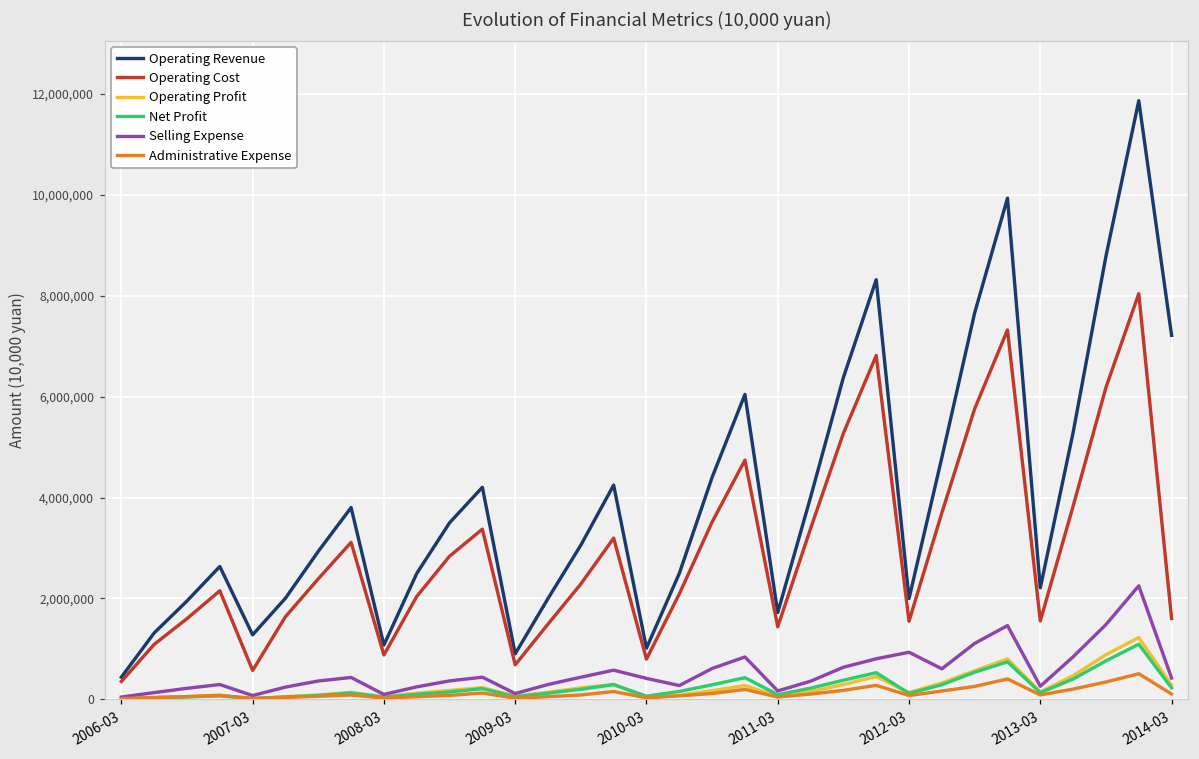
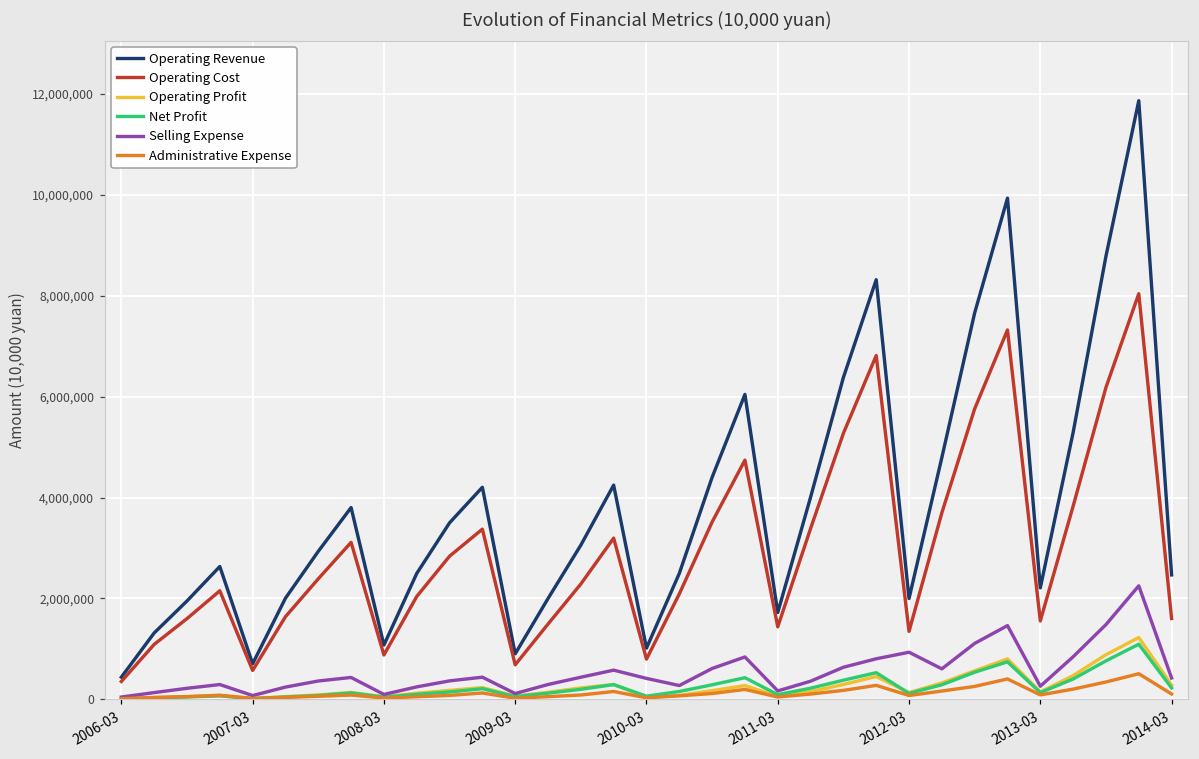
  {
    "Operating Revenue": {
      "2006-03": "400,000",
-     "2007-03": "1,300,000",
+     "2007-03": "700,000",
      "2008-03": "1,100,000",
      "2009-03": "900,000",
      "2010-03": "1,000,000",
      "2011-03": "1,700,000",
      "2012-03": "2,000,000",
      "2013-03": "2,200,000",
-     "2014-03": "7,200,000"
+     "2014-03": "2,500,000"
    },
    "Operating Cost": {
      "2006-03": "400,000",
      "2007-03": "600,000",
      "2008-03": "900,000",
      "2009-03": "700,000",
      "2010-03": "800,000",
      "2011-03": "1,400,000",
-     "2012-03": "1,500,000",
+     "2012-03": "1,300,000",
      "2013-03": "1,600,000",
      "2014-03": "1,600,000"
    },
    "Operating Profit": {
      "2014-03": "300,000"
    },
    "Net Profit": {
      "2014-03": "200,000"
    },
    "Selling Expense": {
      "2007-03": "100,000",
      "2010-03": "400,000",
      "2011-03": "200,000",
      "2012-03": "900,000",
      "2013-03": "300,000",
      "2014-03": "400,000"
    },
    "Administrative Expense": {
      "2014-03": "100,000"
    }
  }
